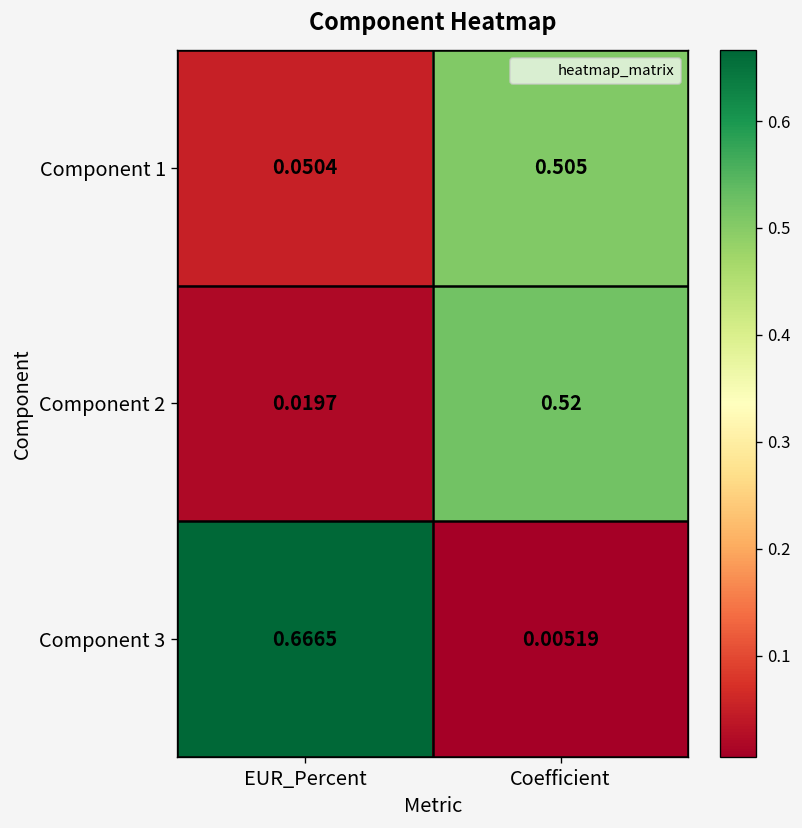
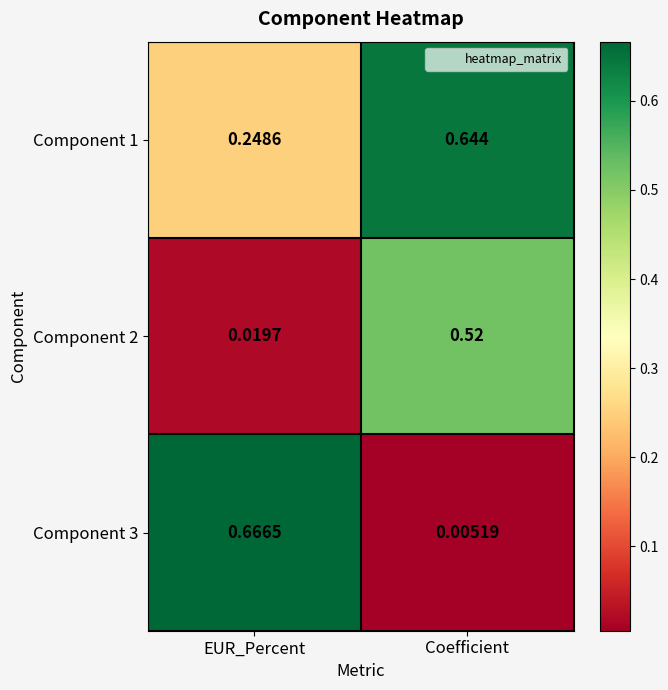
  {
    "Component 1": {
-     "EUR_Percent": 0.0504,
-     "Coefficient": 0.505
+     "EUR_Percent": 0.2486,
+     "Coefficient": 0.644
    },
    "Component 2": {
      "EUR_Percent": 0.0197,
      "Coefficient": 0.52
    },
    "Component 3": {
      "EUR_Percent": 0.6665,
      "Coefficient": 0.00519
    }
  }
